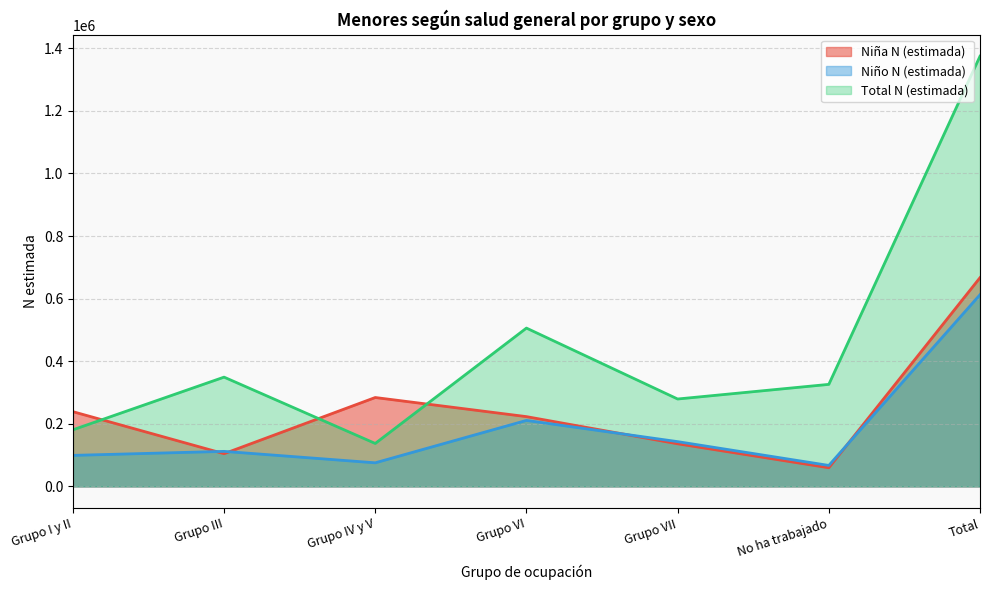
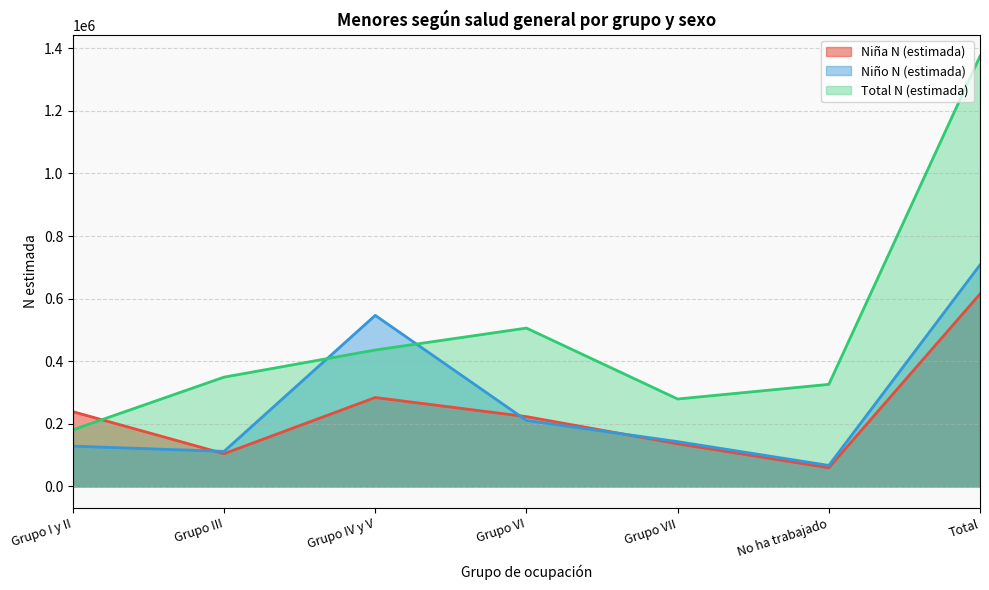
  {
    "Niña N (estimada)": {
      "Grupo I y II": 240000,
      "Grupo IV y V": 280000,
      "Grupo VI": 220000,
-     "Total": 670000
+     "Total": 610000
    },
    "Niño N (estimada)": {
-     "Grupo I y II": 100000,
-     "Grupo IV y V": 80000,
+     "Grupo I y II": 130000,
+     "Grupo IV y V": 550000,
      "Grupo VI": 210000,
-     "Total": 610000
+     "Total": 710000
    },
    "Total N (estimada)": {
      "Grupo I y II": 180000,
      "Grupo III": 350000,
-     "Grupo IV y V": 140000,
+     "Grupo IV y V": 440000,
      "Grupo VI": 510000,
      "Grupo VII": 280000,
      "No ha trabajado": 330000,
      "Total": 1370000
    }
  }
